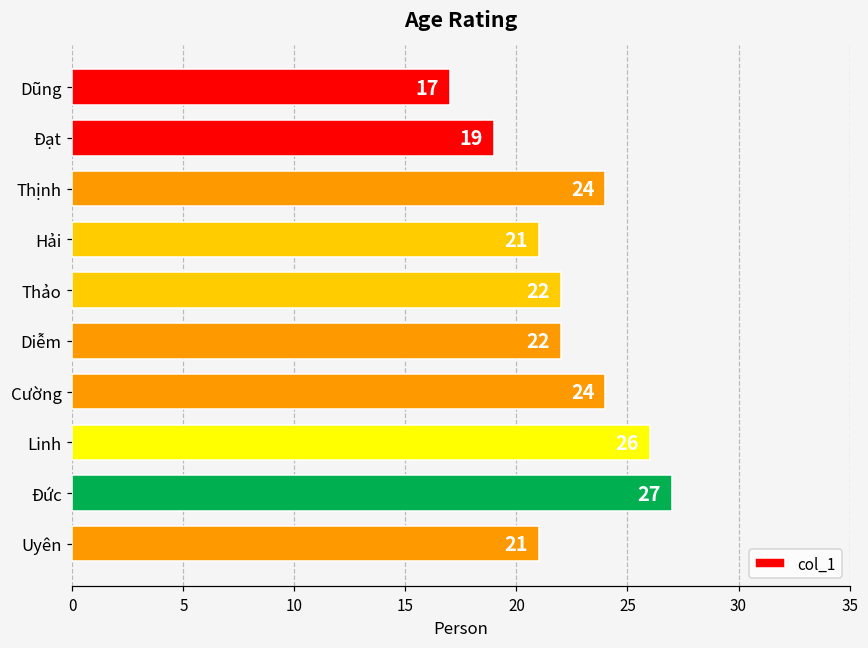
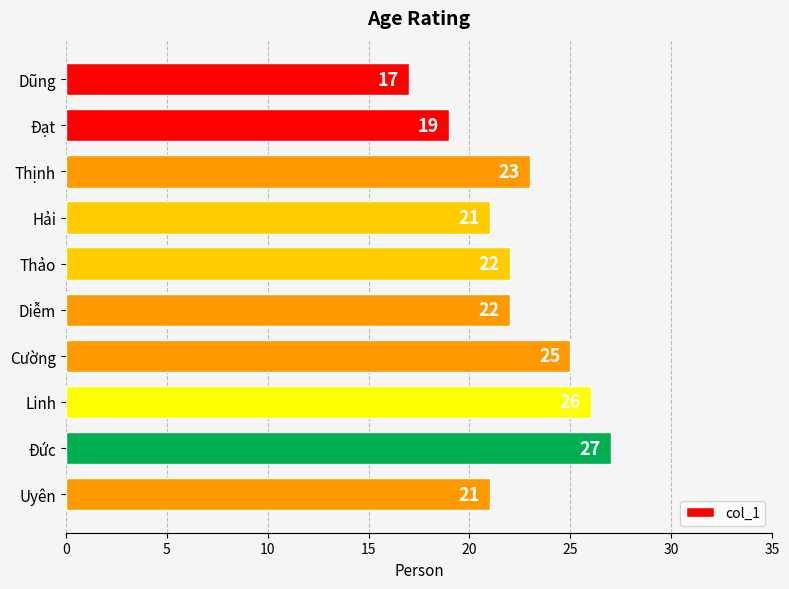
  {
    "Dũng": 17,
    "Đạt": 19,
-   "Thịnh": 24,
+   "Thịnh": 23,
    "Hải": 21,
    "Thảo": 22,
    "Diễm": 22,
-   "Cường": 24,
+   "Cường": 25,
    "Linh": 26,
    "Đức": 27,
    "Uyên": 21
  }
